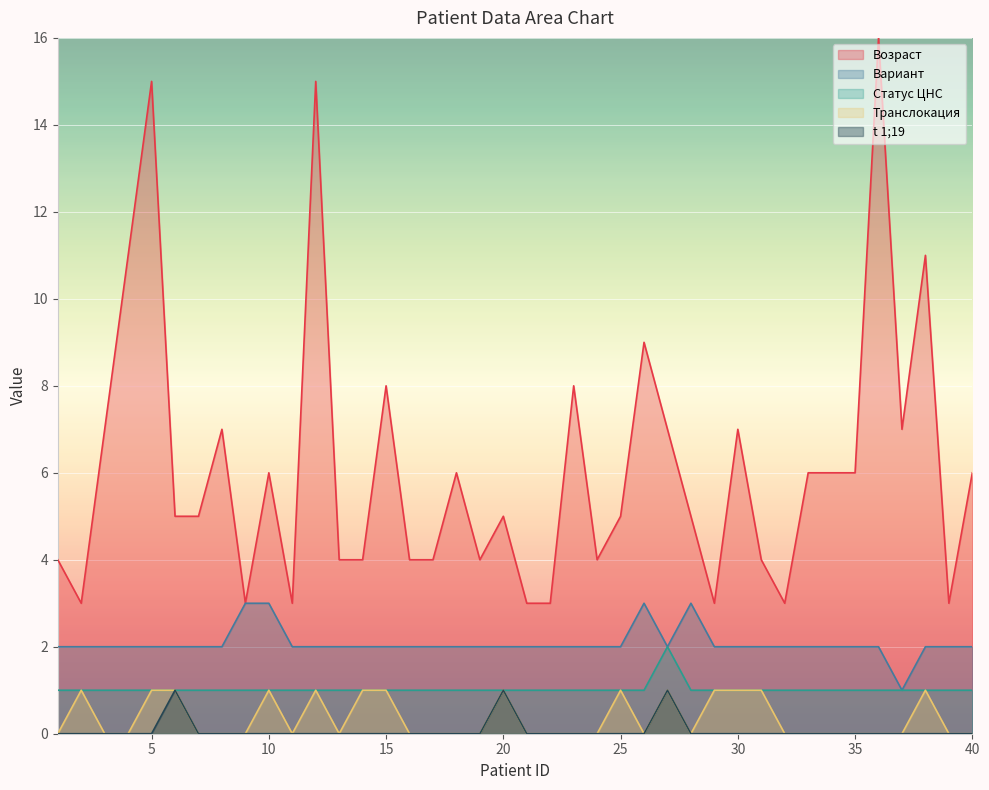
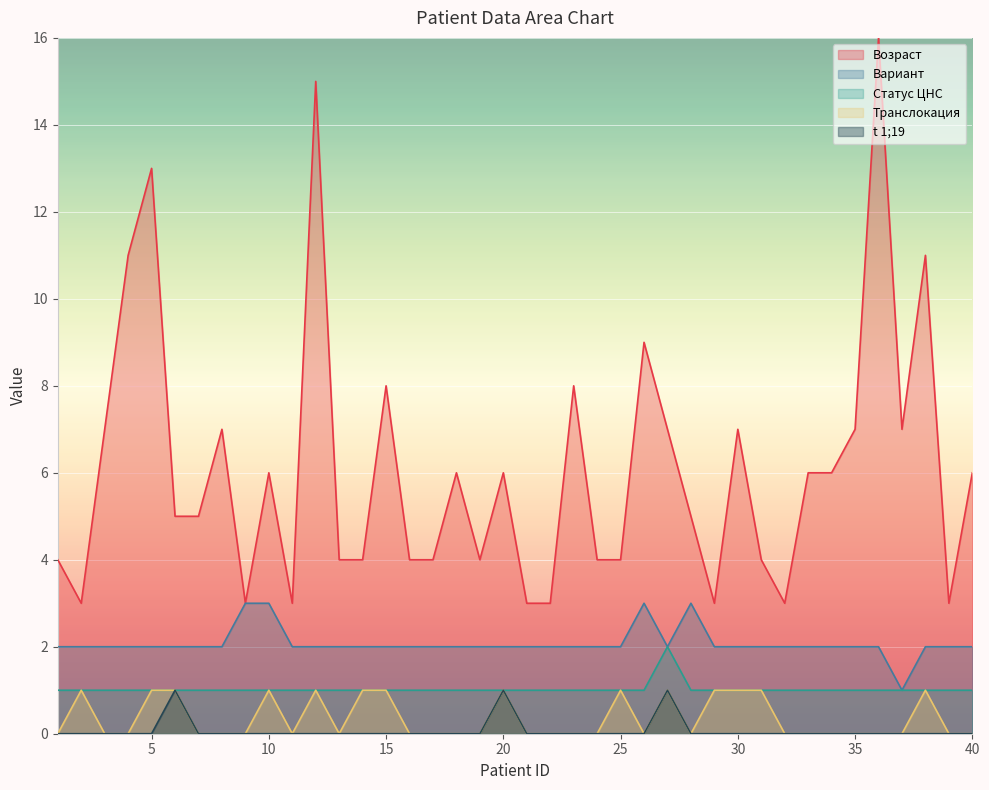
  {
    "Возраст": {
-     "5": 15,
+     "5": 13,
      "10": 6,
      "15": 8,
-     "20": 5,
-     "25": 5,
+     "20": 6,
+     "25": 4,
      "30": 7,
-     "35": 6,
+     "35": 7,
      "40": 6
    },
    "t 1;19": {
      "5": 0,
      "10": 0,
      "15": 0,
      "25": 0,
      "30": 0
    }
  }
